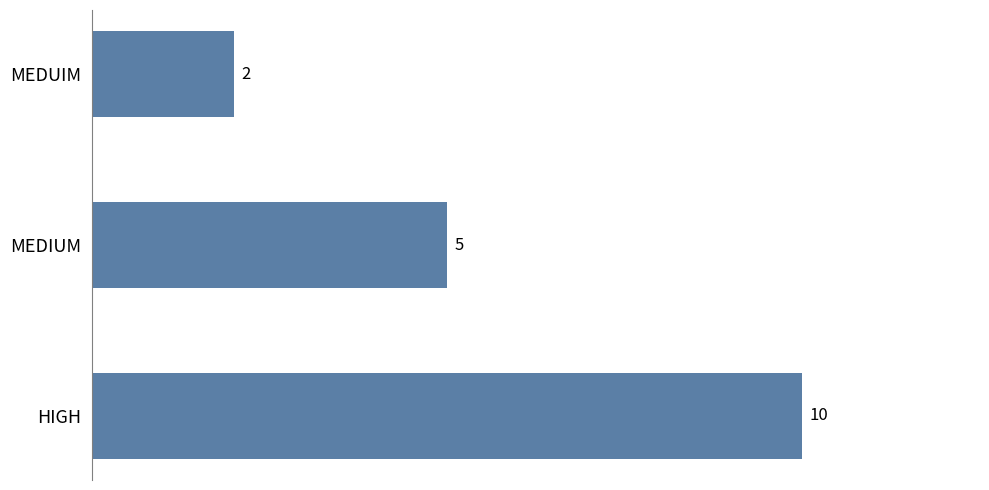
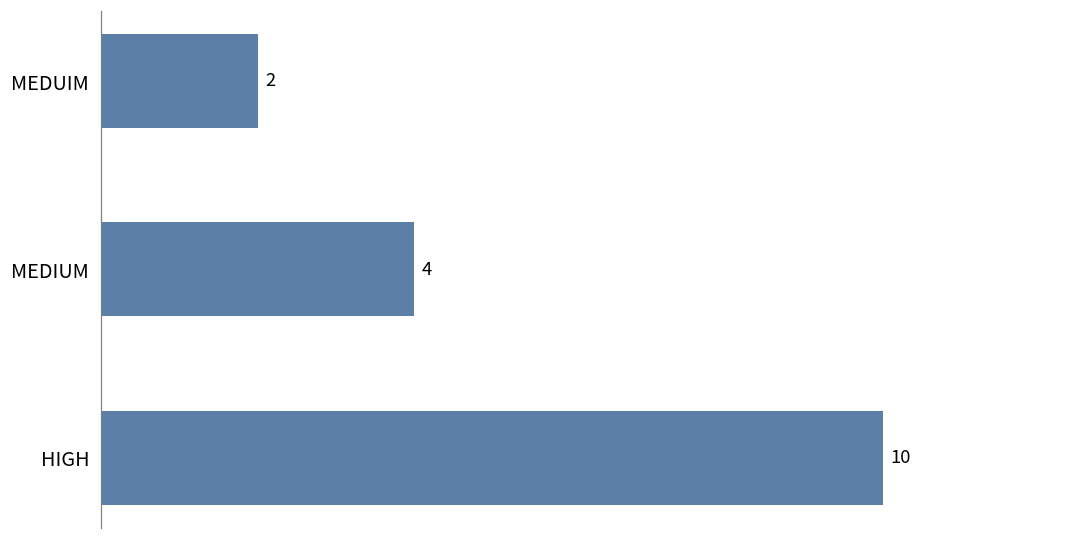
  {
    "MEDUIM": 2,
-   "MEDIUM": 5,
+   "MEDIUM": 4,
    "HIGH": 10
  }
